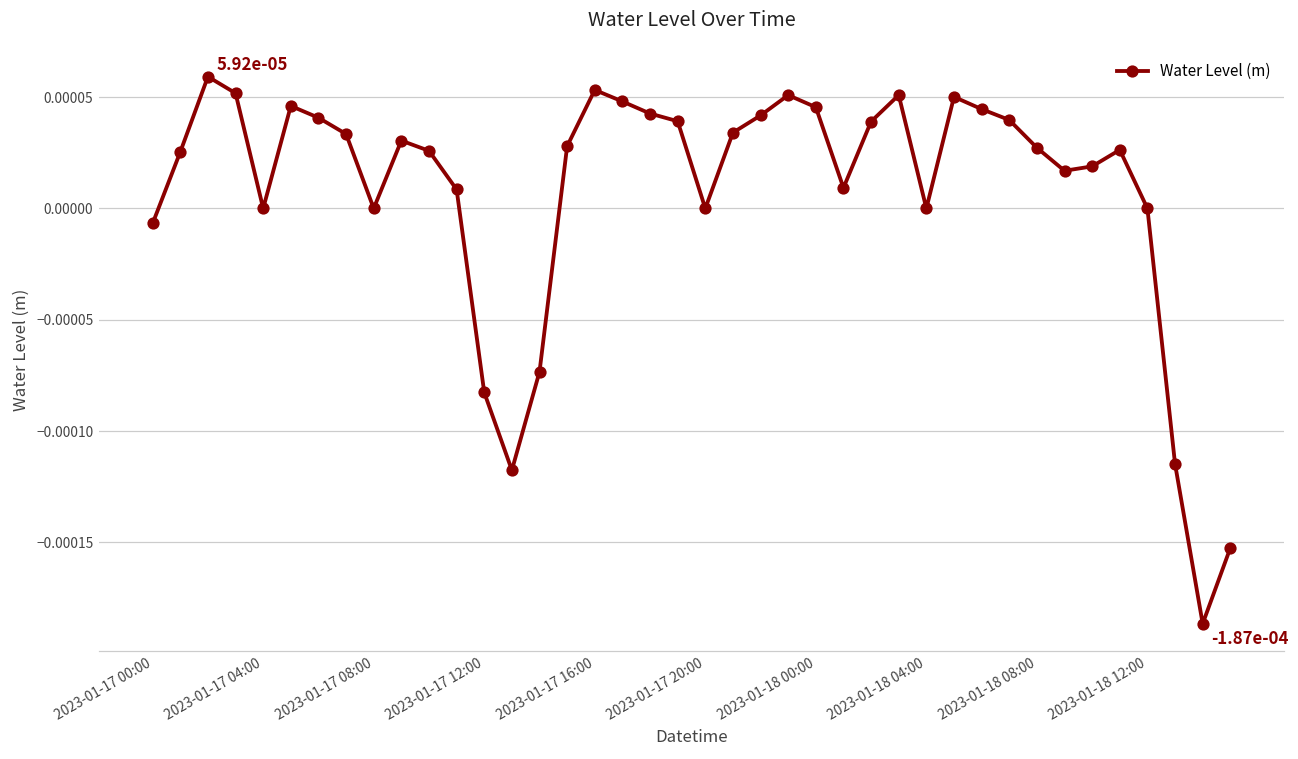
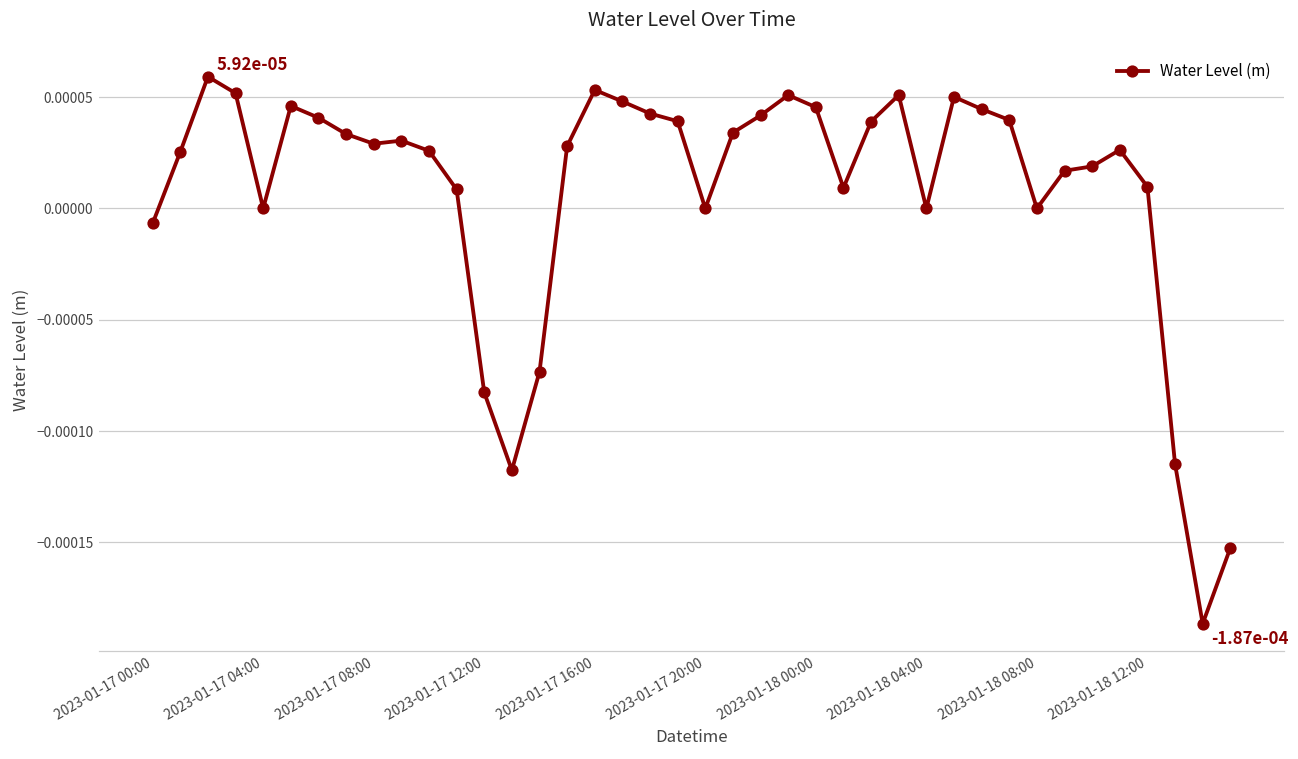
  {
    "2023-01-17 00:00": -0.000007,
    "2023-01-17 04:00": 0.00000,
-   "2023-01-17 08:00": 0.00000,
+   "2023-01-17 08:00": 0.00003,
    "2023-01-17 12:00": -0.000083,
    "2023-01-17 16:00": 0.000053,
    "2023-01-17 20:00": 0.00000,
    "2023-01-18 00:00": 0.000045,
    "2023-01-18 04:00": 0.00000,
-   "2023-01-18 08:00": 0.00003,
-   "2023-01-18 12:00": 0.00000
+   "2023-01-18 08:00": 0.00000,
+   "2023-01-18 12:00": 0.00001
  }
